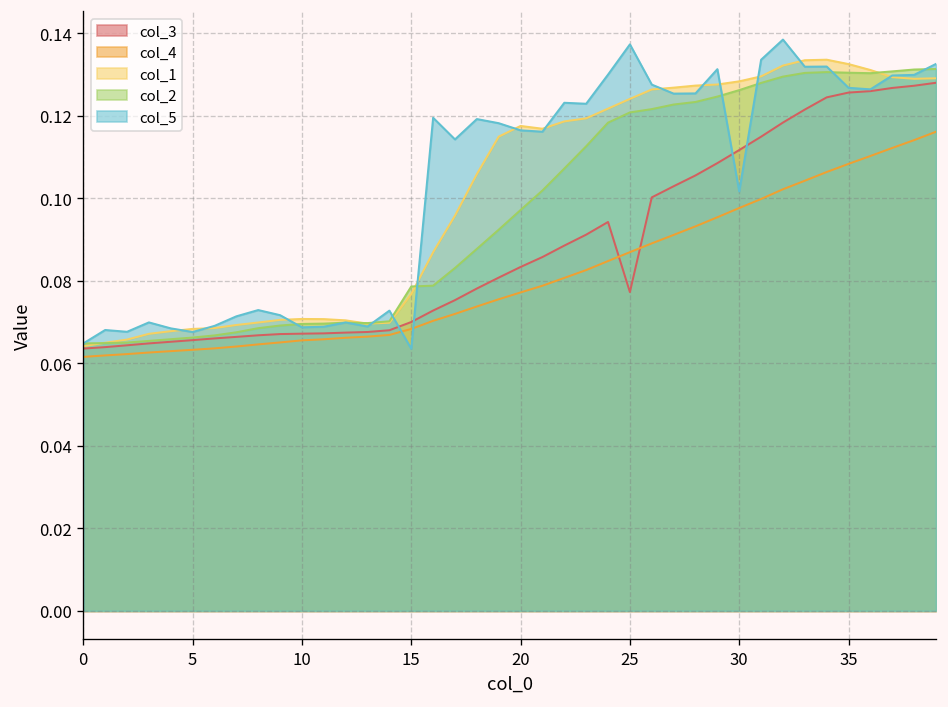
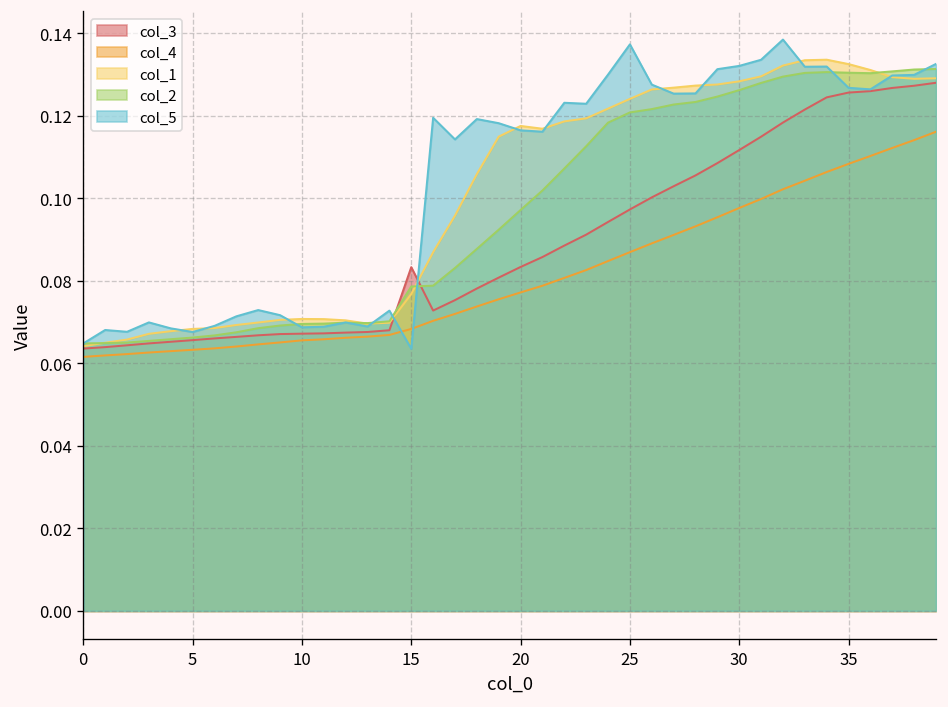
  {
    "col_3": {
      "10": 0.067,
-     "15": 0.070,
+     "15": 0.083,
      "20": 0.083,
-     "25": 0.077,
+     "25": 0.097,
      "30": 0.112,
      "35": 0.126
    },
    "col_2": {
      "10": 0.070,
      "15": 0.079,
      "20": 0.097,
      "25": 0.121,
      "30": 0.126,
      "35": 0.130
    },
    "col_5": {
      "5": 0.068,
      "10": 0.069,
      "15": 0.064,
      "20": 0.116,
      "25": 0.137,
-     "30": 0.102,
+     "30": 0.132,
      "35": 0.127
    }
  }
